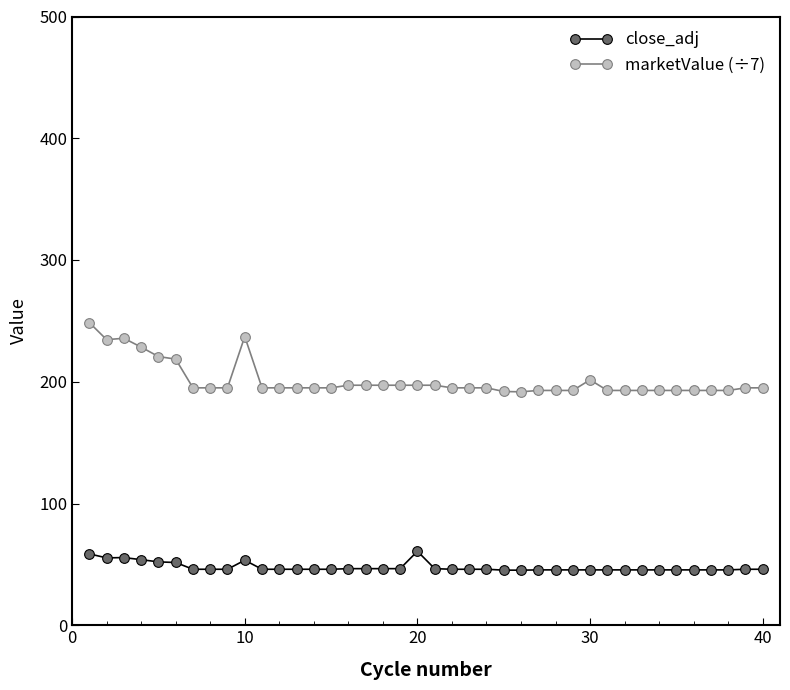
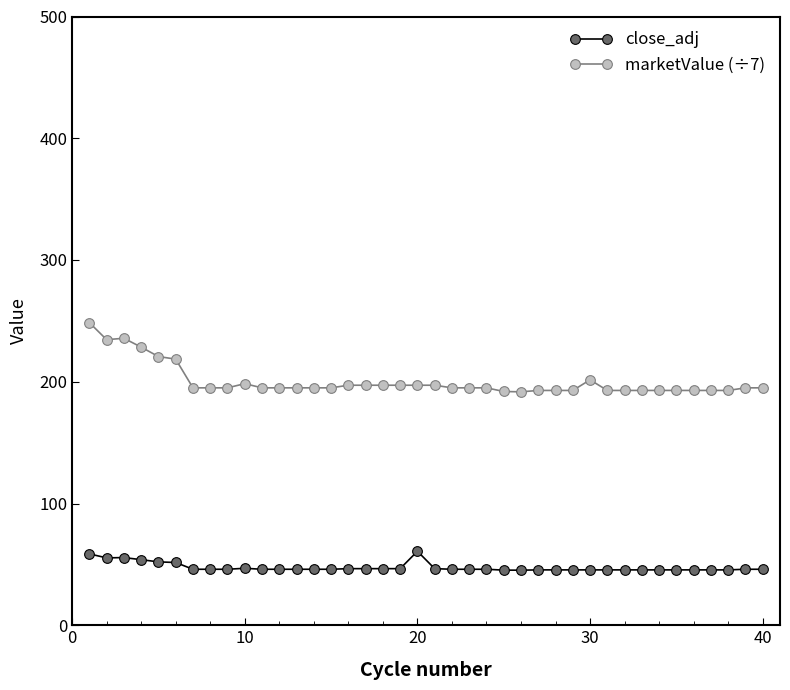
  {
    "close_adj": {
-     "10": 53,
+     "10": 47,
      "20": 61,
      "30": 45,
      "40": 46
    },
    "marketValue (÷7)": {
-     "10": 237,
+     "10": 198,
      "20": 197,
      "30": 202,
      "40": 195
    }
  }
